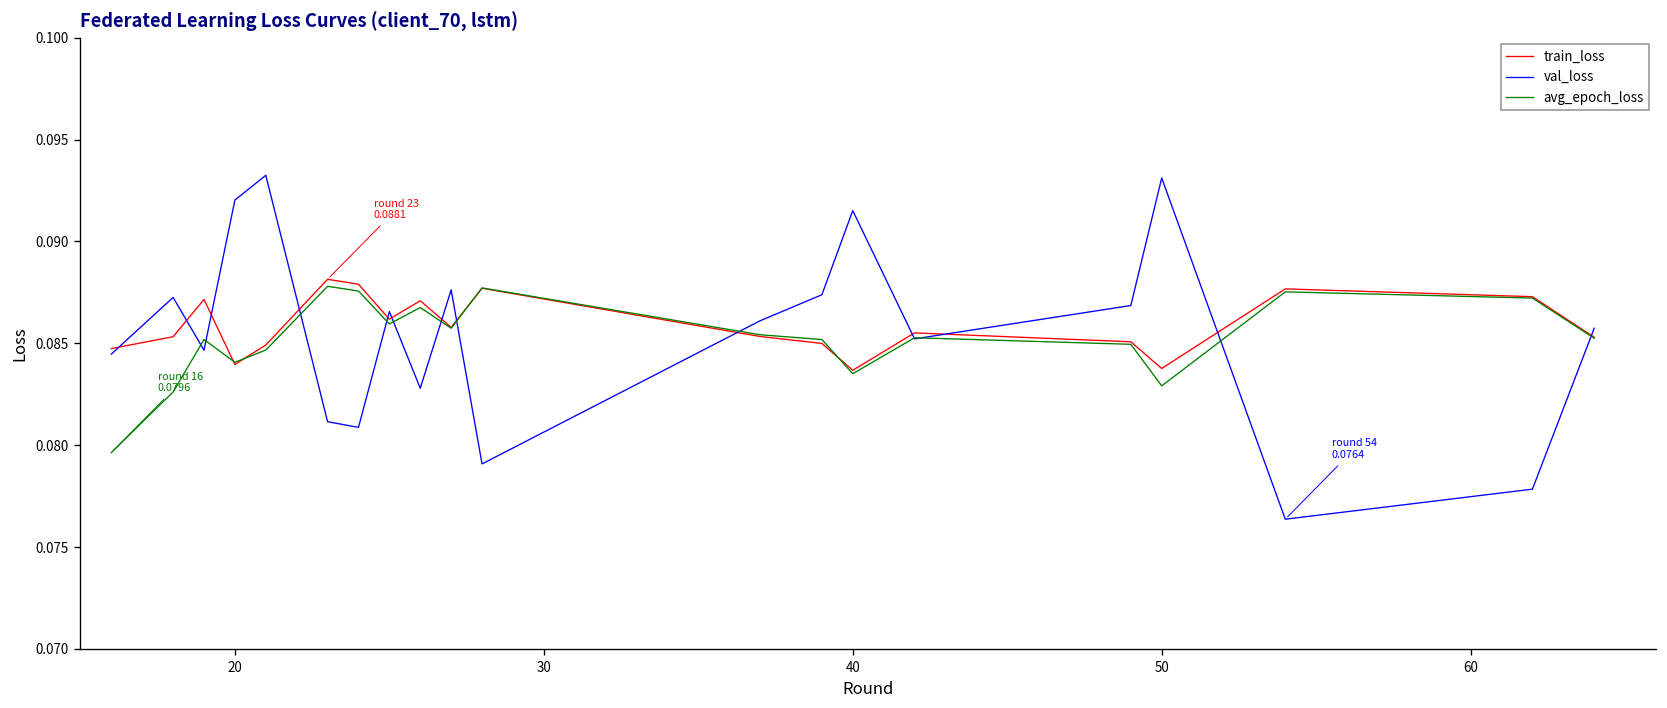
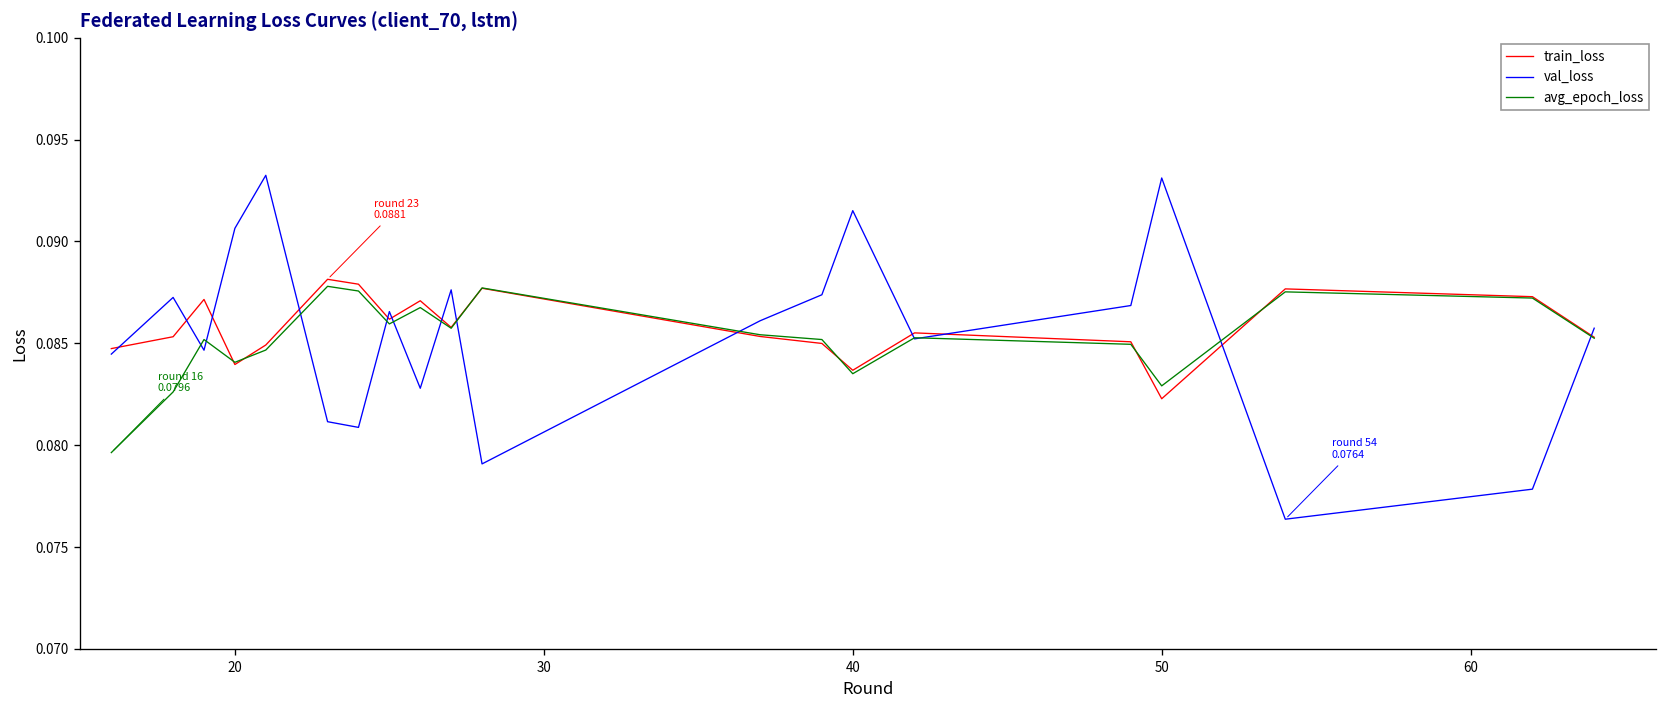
  {
    "train_loss": {
      "40": 0.0837,
-     "50": 0.0838
+     "50": 0.0823
    },
    "val_loss": {
-     "20": 0.0920,
+     "20": 0.0906,
      "40": 0.0915,
      "50": 0.0931
    },
    "avg_epoch_loss": {
      "40": 0.0835,
      "50": 0.0829
    }
  }
